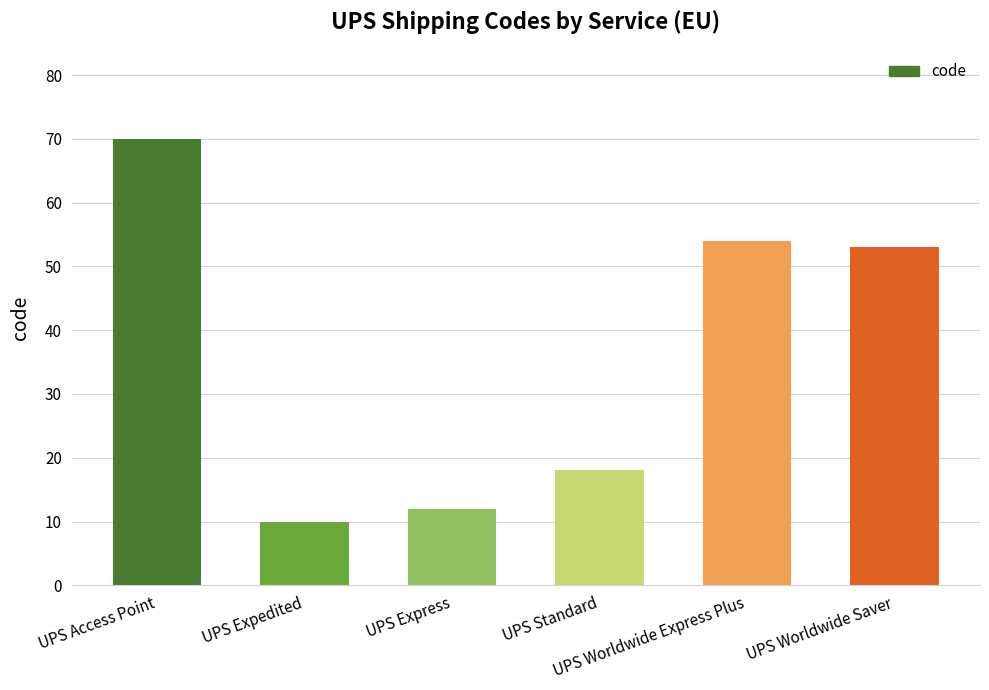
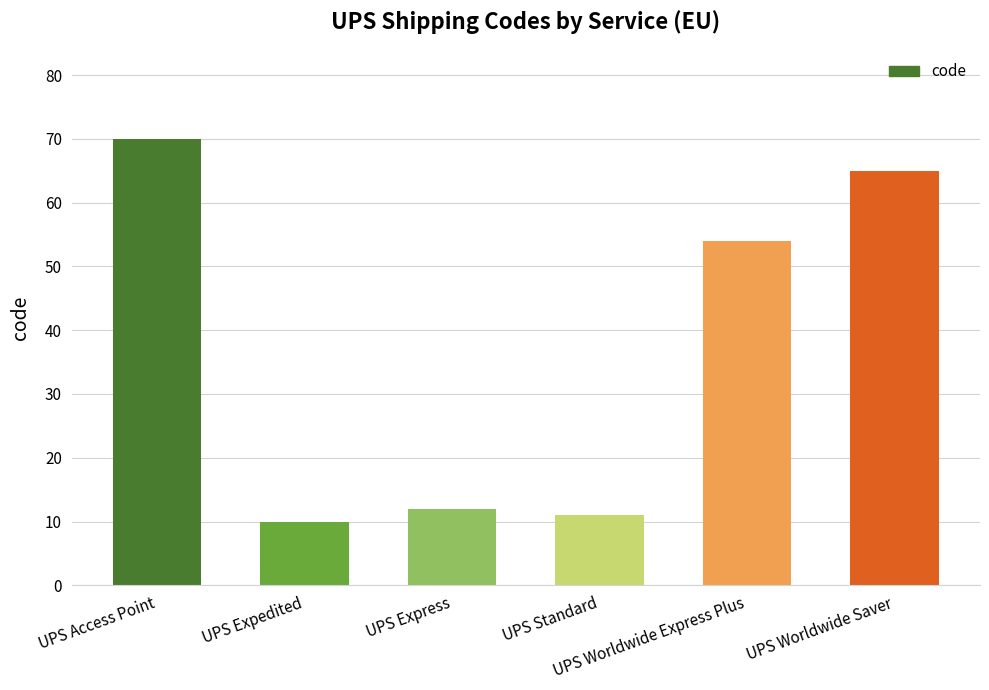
  {
    "UPS Access Point": 70,
    "UPS Expedited": 10,
    "UPS Express": 12,
-   "UPS Standard": 18,
+   "UPS Standard": 11,
    "UPS Worldwide Express Plus": 54,
-   "UPS Worldwide Saver": 53
+   "UPS Worldwide Saver": 65
  }
